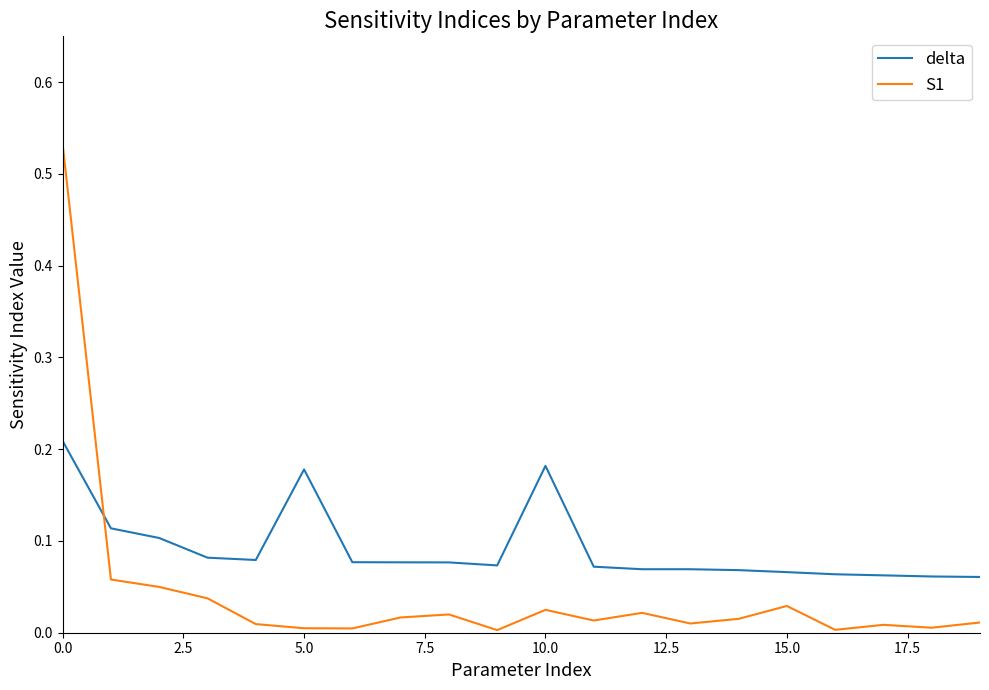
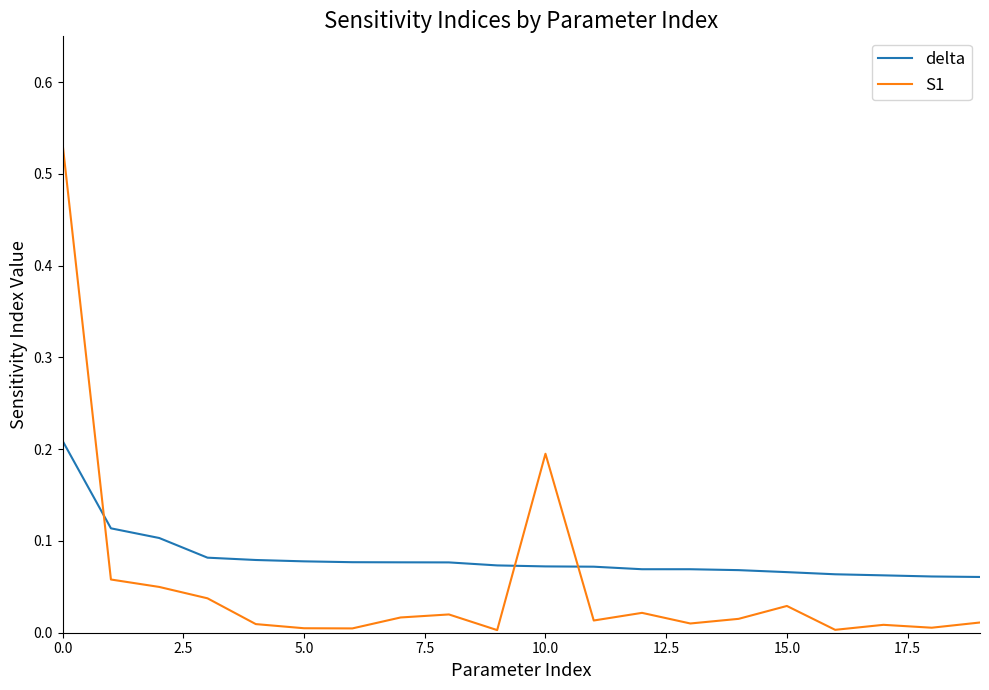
  {
    "delta": {
      "0.0": 0.21,
-     "5.0": 0.18,
-     "10.0": 0.18,
+     "5.0": 0.08,
+     "10.0": 0.07,
      "15.0": 0.07
    },
    "S1": {
      "0.0": 0.53,
      "5.0": 0.00,
-     "10.0": 0.02,
+     "10.0": 0.20,
      "15.0": 0.03
    }
  }
